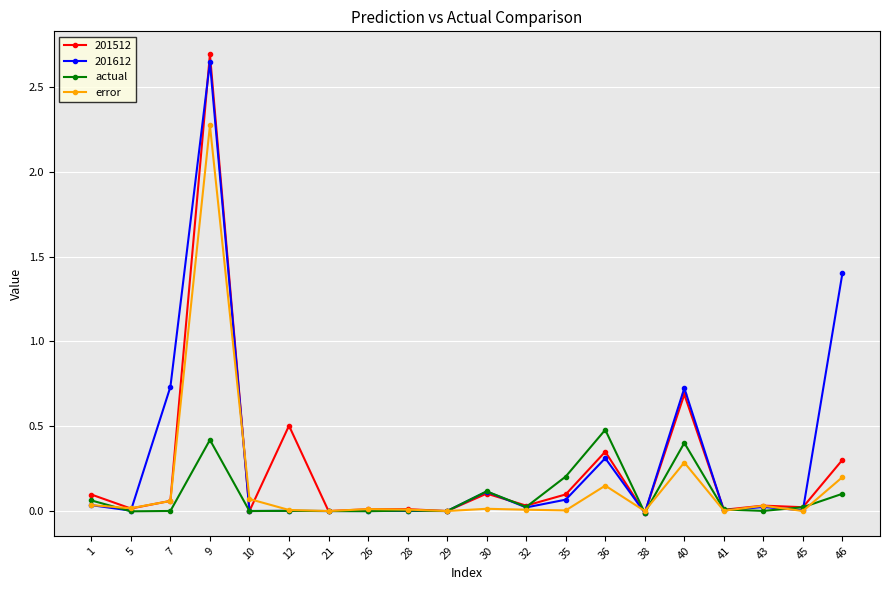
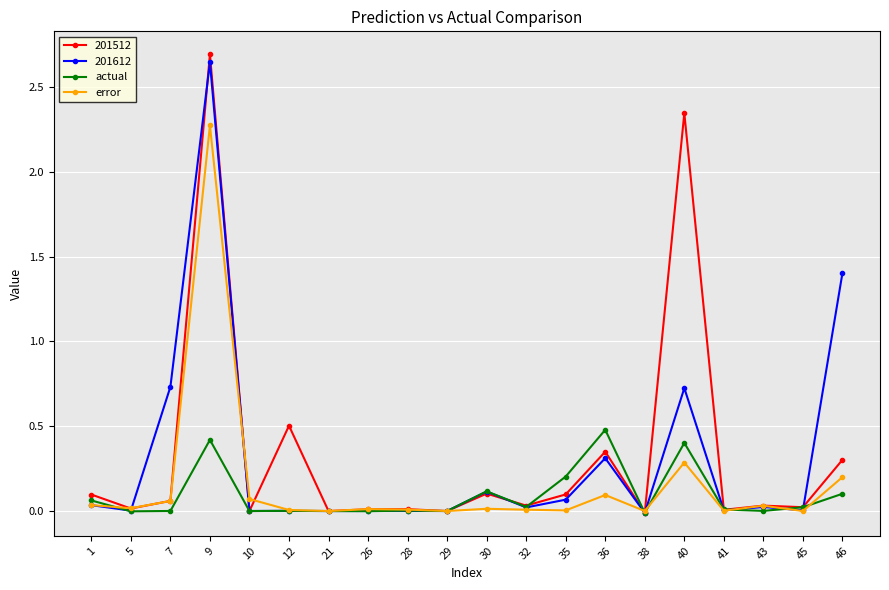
  {
    "201512": {
      "1": 0.10,
      "9": 2.69,
      "12": 0.50,
      "35": 0.10,
      "36": 0.35,
-     "40": 0.69,
+     "40": 2.35,
      "46": 0.30
    },
    "201612": {
      "7": 0.73,
      "9": 2.65,
      "35": 0.07,
      "36": 0.31,
      "40": 0.72,
      "46": 1.40
    },
    "actual": {
      "1": 0.06,
      "7": 0.00,
      "9": 0.42,
      "35": 0.20,
      "36": 0.48,
      "40": 0.40,
      "43": 0.00,
      "46": 0.10
    },
    "error": {
      "9": 2.27,
      "10": 0.07,
      "30": 0.01,
      "35": 0.00,
-     "36": 0.15,
+     "36": 0.09,
      "40": 0.29,
      "46": 0.20
    }
  }
